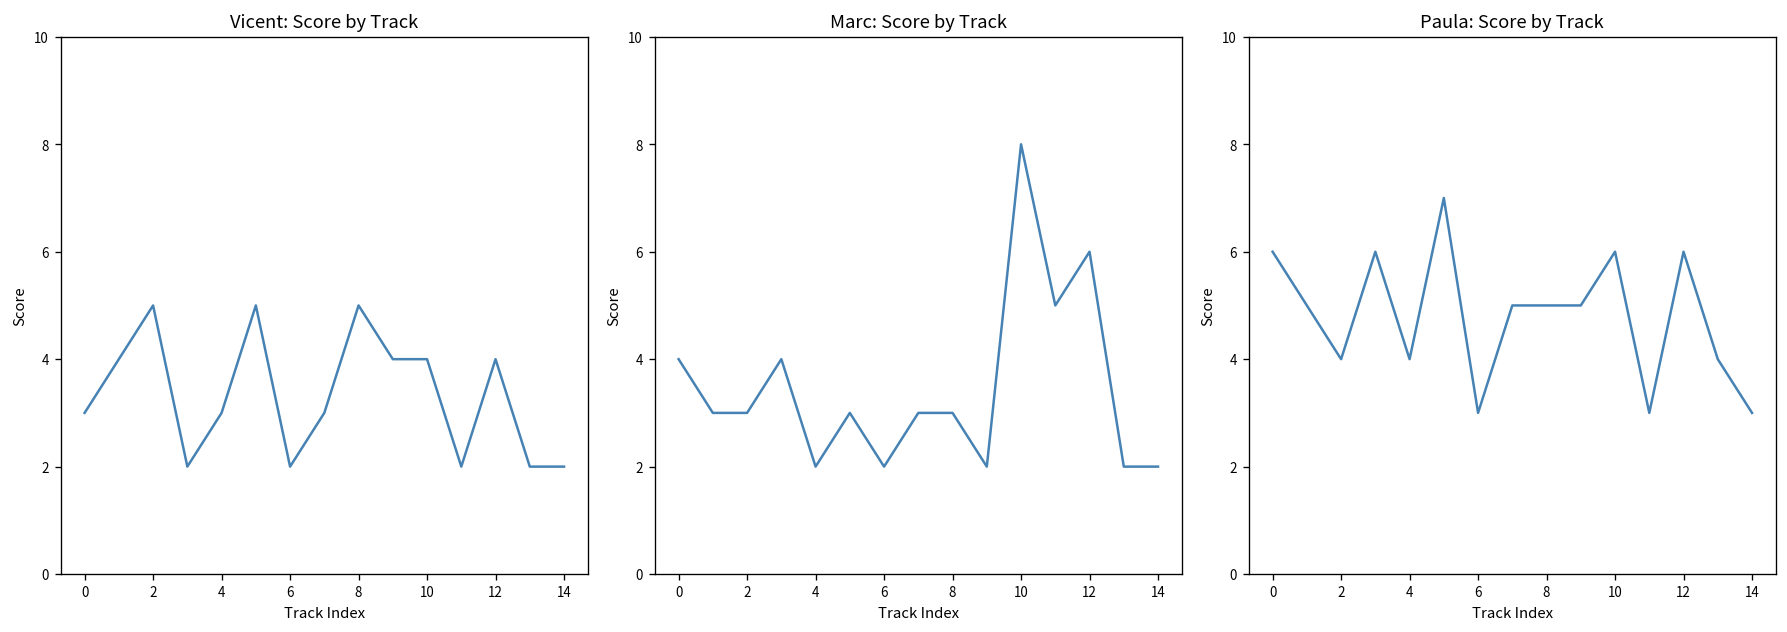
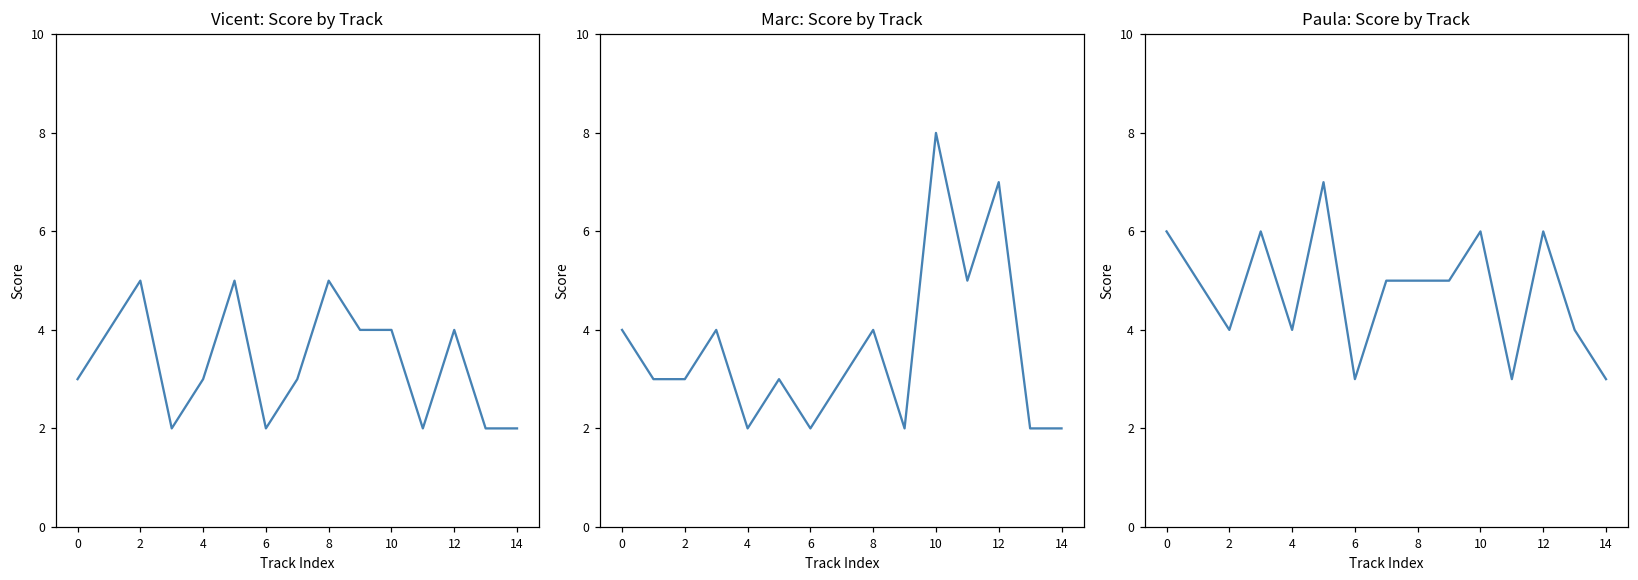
  {
    "Vicent: Score by Track": {
      "0": 3.0,
      "2": 5.0,
      "4": 3.0,
      "6": 2.0,
      "8": 5.0,
      "10": 4.0,
      "12": 4.0,
      "14": 2.0
    },
    "Marc: Score by Track": {
      "0": 4,
      "2": 3,
      "4": 2,
      "6": 2,
-     "8": 3,
+     "8": 4,
      "10": 8,
-     "12": 6,
+     "12": 7,
      "14": 2
    },
    "Paula: Score by Track": {
      "0": 6.0,
      "2": 4.0,
      "4": 4.0,
      "6": 3.0,
      "8": 5.0,
      "10": 6.0,
      "12": 6.0,
      "14": 3.0
    }
  }
